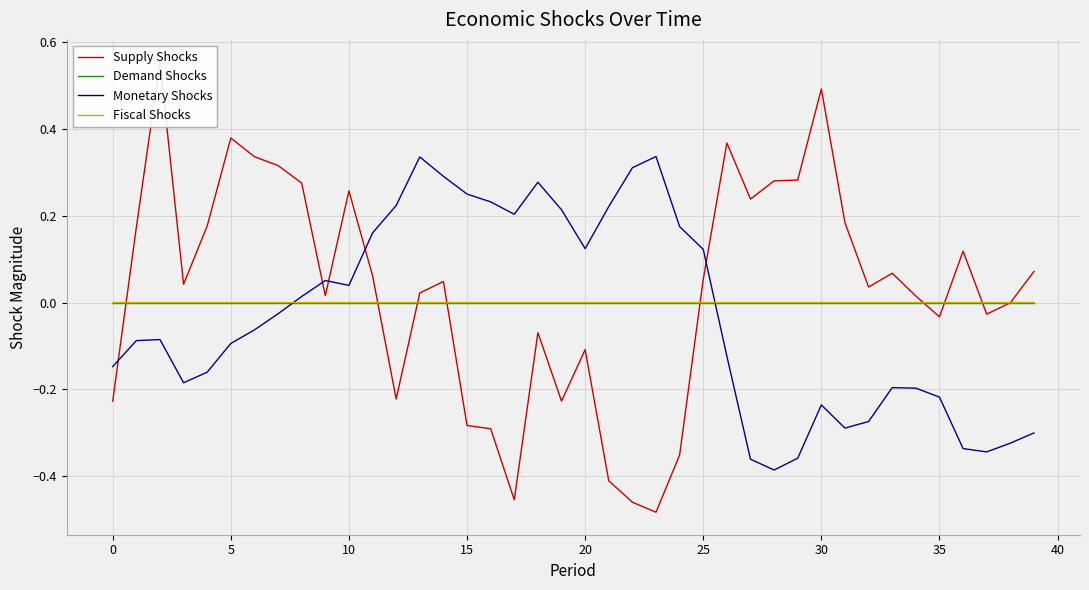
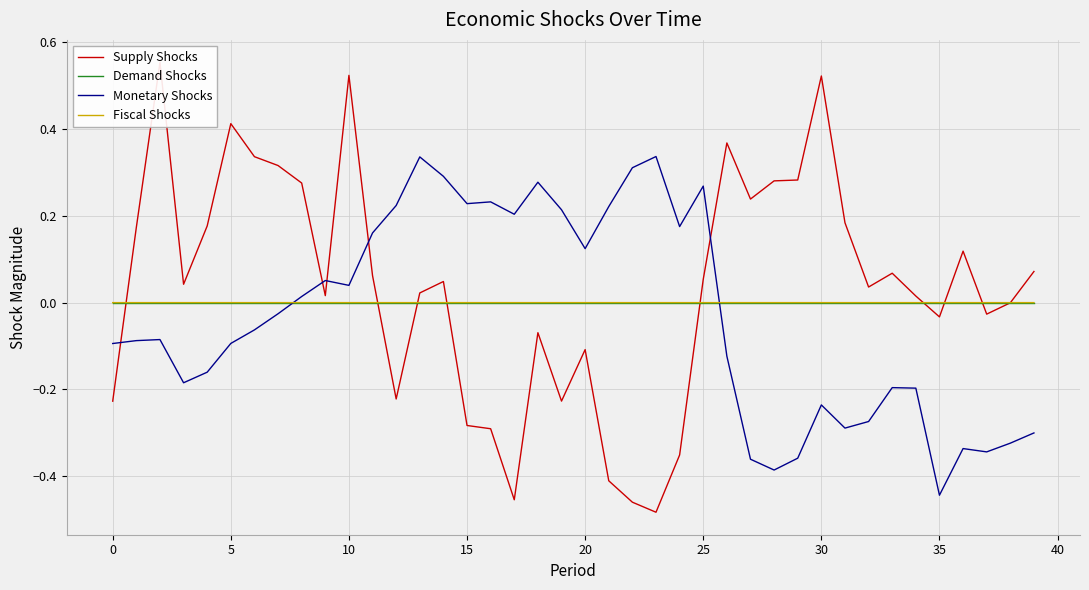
  {
    "Supply Shocks": {
      "0": -0.23,
-     "5": 0.38,
-     "10": 0.26,
+     "5": 0.41,
+     "10": 0.52,
      "15": -0.28,
      "20": -0.11,
      "25": 0.05,
-     "30": 0.49,
+     "30": 0.52,
      "35": -0.03
    },
    "Fiscal Shocks": {
      "0": 0.00,
      "5": 0.00,
      "10": 0.00,
      "15": 0.00,
      "20": 0.00,
      "25": 0.00,
      "30": 0.00,
      "35": 0.00
    },
    "Monetary Shocks": {
-     "0": -0.15,
+     "0": -0.09,
      "5": -0.09,
      "10": 0.04,
-     "15": 0.25,
+     "15": 0.23,
      "20": 0.12,
-     "25": 0.12,
+     "25": 0.27,
      "30": -0.24,
-     "35": -0.22
+     "35": -0.44
    }
  }
